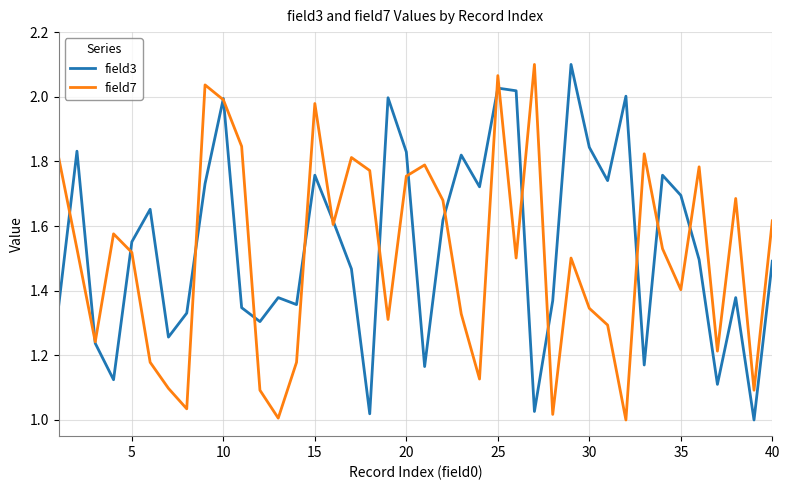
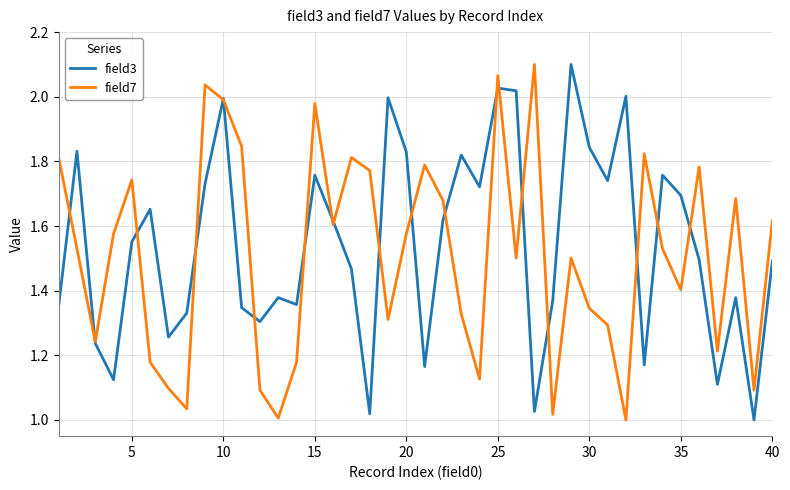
  {
    "field3": {
      "5": 1.55,
      "15": 1.76,
      "20": 1.83,
      "25": 2.03,
      "30": 1.84,
      "35": 1.69,
      "40": 1.49
    },
    "field7": {
-     "5": 1.52,
+     "5": 1.74,
      "15": 1.98,
-     "20": 1.75,
+     "20": 1.58,
      "25": 2.07,
      "30": 1.35,
      "35": 1.40,
      "40": 1.62
    }
  }
